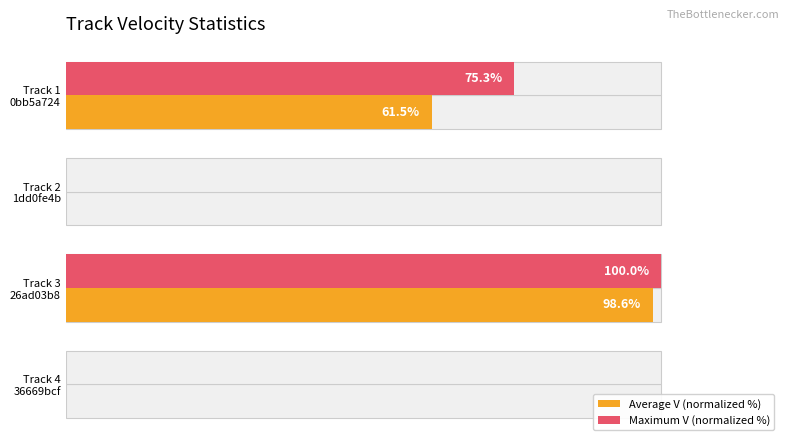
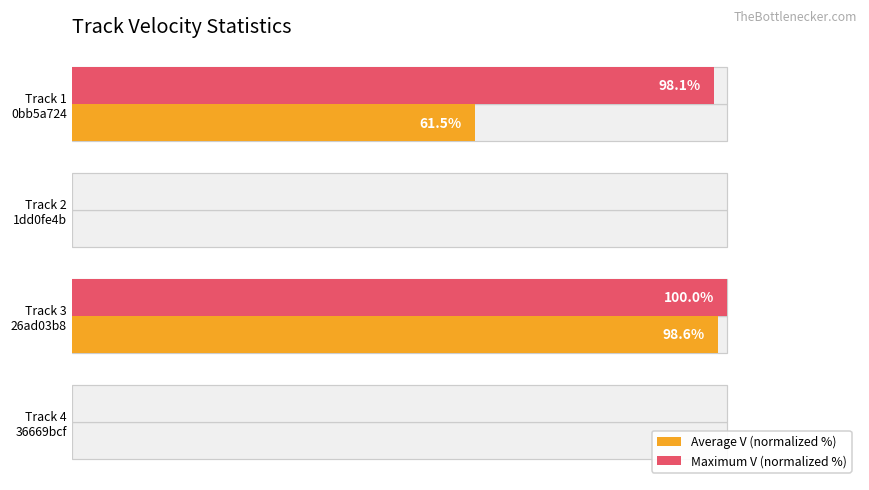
  {
    "Maximum V (normalized %)": {
-     "Track 1 0bb5a724": "75.3%",
+     "Track 1 0bb5a724": "98.1%",
      "Track 3 26ad03b8": "100.0%"
    }
  }
